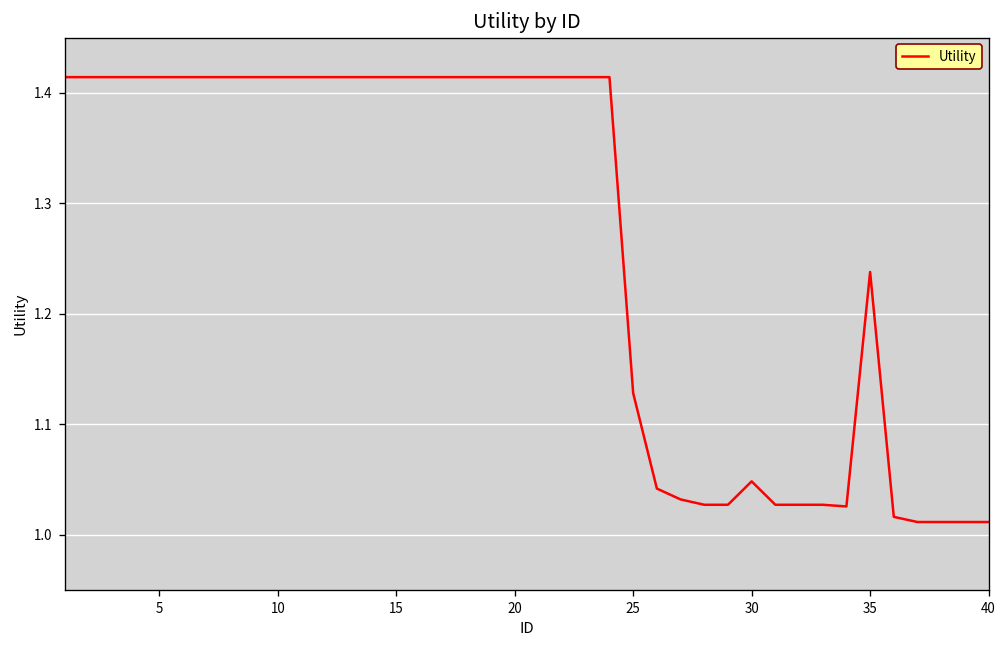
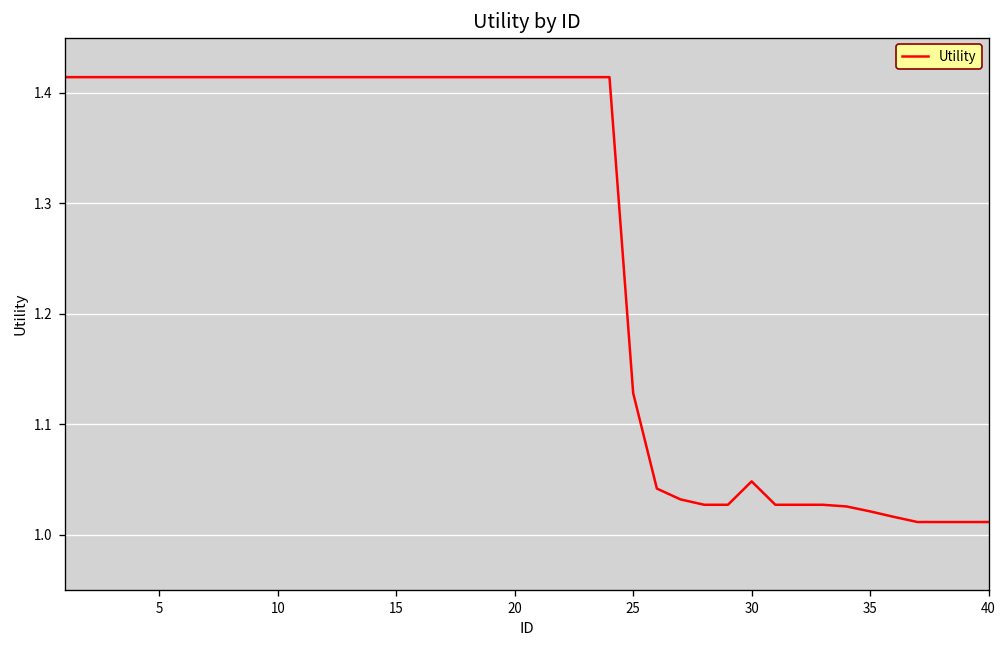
  {
    "5": 1.41,
    "10": 1.41,
    "15": 1.41,
    "20": 1.41,
    "25": 1.13,
    "30": 1.05,
-   "35": 1.24,
+   "35": 1.02,
    "40": 1.01
  }
